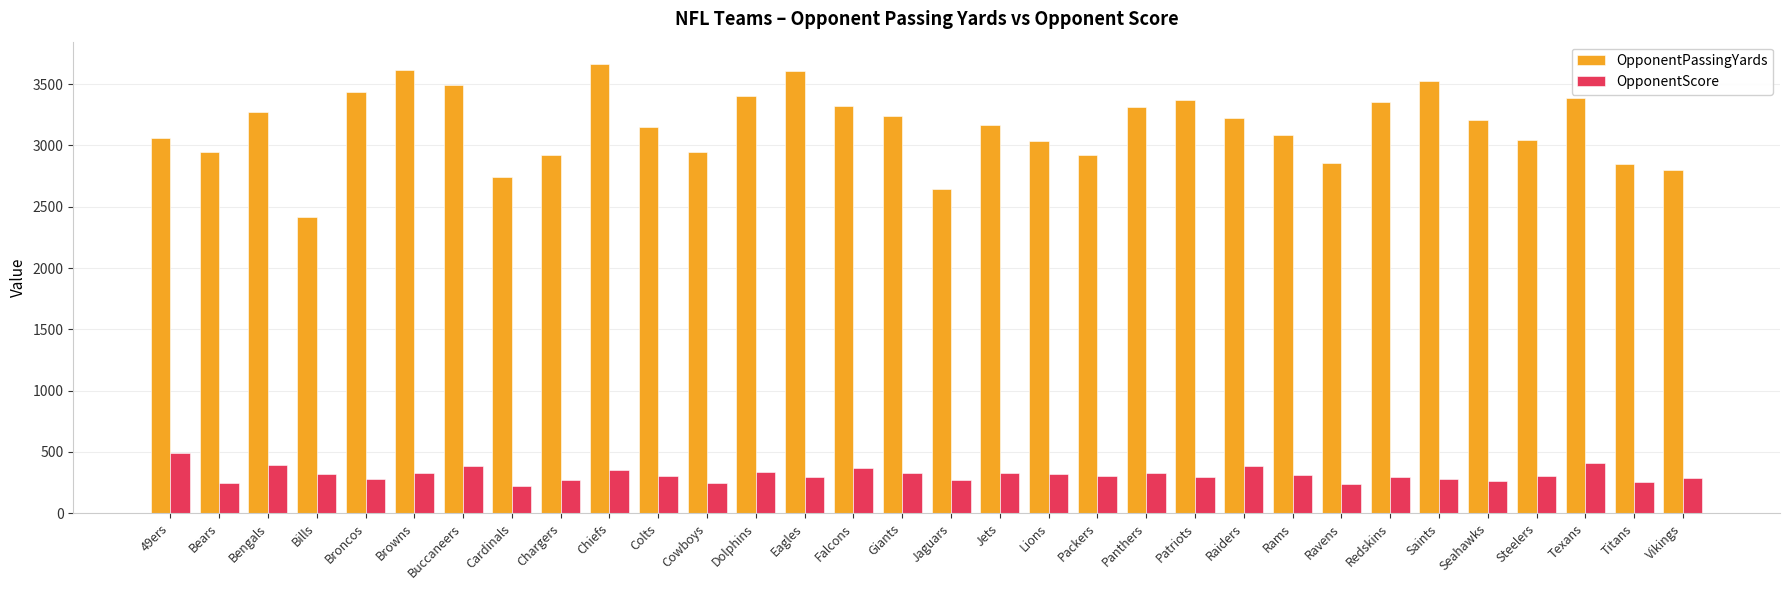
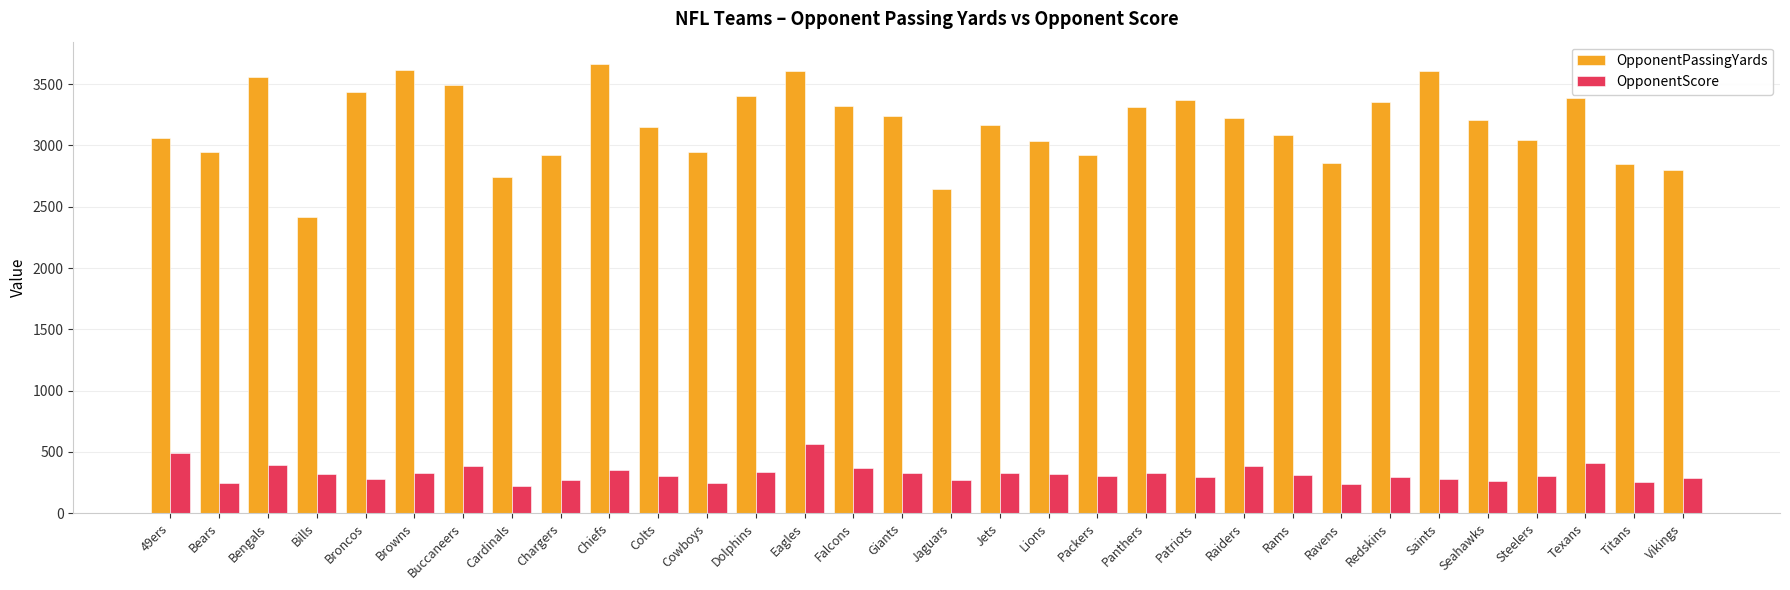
  {
    "OpponentPassingYards": {
      "49ers": 3060,
      "Bears": 2950,
-     "Bengals": 3270,
+     "Bengals": 3560,
      "Bills": 2420,
      "Broncos": 3440,
      "Browns": 3610,
      "Buccaneers": 3490,
      "Cardinals": 2740,
      "Chargers": 2920,
      "Chiefs": 3660,
      "Colts": 3150,
      "Cowboys": 2950,
      "Dolphins": 3400,
      "Eagles": 3610,
      "Falcons": 3320,
      "Giants": 3240,
      "Jaguars": 2650,
      "Jets": 3170,
      "Lions": 3040,
      "Packers": 2930,
      "Panthers": 3310,
      "Patriots": 3370,
      "Raiders": 3220,
      "Rams": 3090,
      "Ravens": 2860,
      "Redskins": 3350,
-     "Saints": 3530,
+     "Saints": 3610,
      "Seahawks": 3210,
      "Steelers": 3040,
      "Texans": 3390,
      "Titans": 2850,
      "Vikings": 2800
    },
    "OpponentScore": {
      "49ers": 500,
      "Bears": 250,
      "Bengals": 400,
      "Bills": 320,
      "Broncos": 280,
      "Browns": 330,
      "Buccaneers": 380,
      "Cardinals": 220,
      "Chargers": 270,
      "Chiefs": 350,
      "Colts": 300,
      "Cowboys": 250,
      "Dolphins": 330,
-     "Eagles": 300,
+     "Eagles": 560,
      "Falcons": 370,
      "Giants": 330,
      "Jaguars": 270,
      "Jets": 330,
      "Lions": 320,
      "Packers": 310,
      "Panthers": 330,
      "Patriots": 290,
      "Raiders": 390,
      "Rams": 310,
      "Ravens": 240,
      "Redskins": 300,
      "Saints": 280,
      "Seahawks": 270,
      "Steelers": 310,
      "Texans": 410,
      "Titans": 250,
      "Vikings": 290
    }
  }
